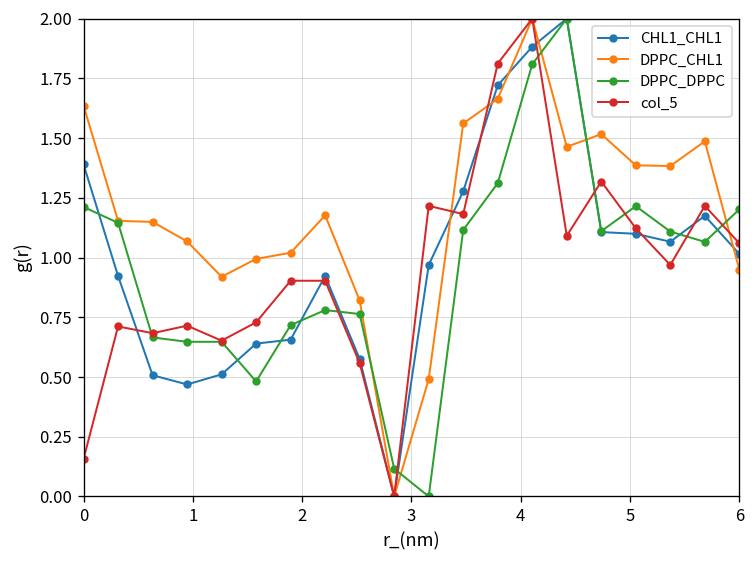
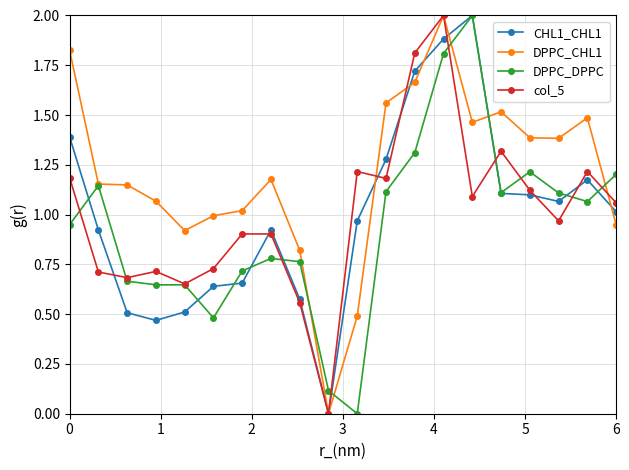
  {
    "CHL1_CHL1": {
      "0": 1.39,
      "6": 1.01
    },
    "DPPC_CHL1": {
-     "0": 1.64,
+     "0": 1.82,
      "6": 0.95
    },
    "DPPC_DPPC": {
-     "0": 1.21,
+     "0": 0.95,
      "6": 1.20
    },
    "col_5": {
-     "0": 0.16,
+     "0": 1.18,
      "6": 1.06
    }
  }
